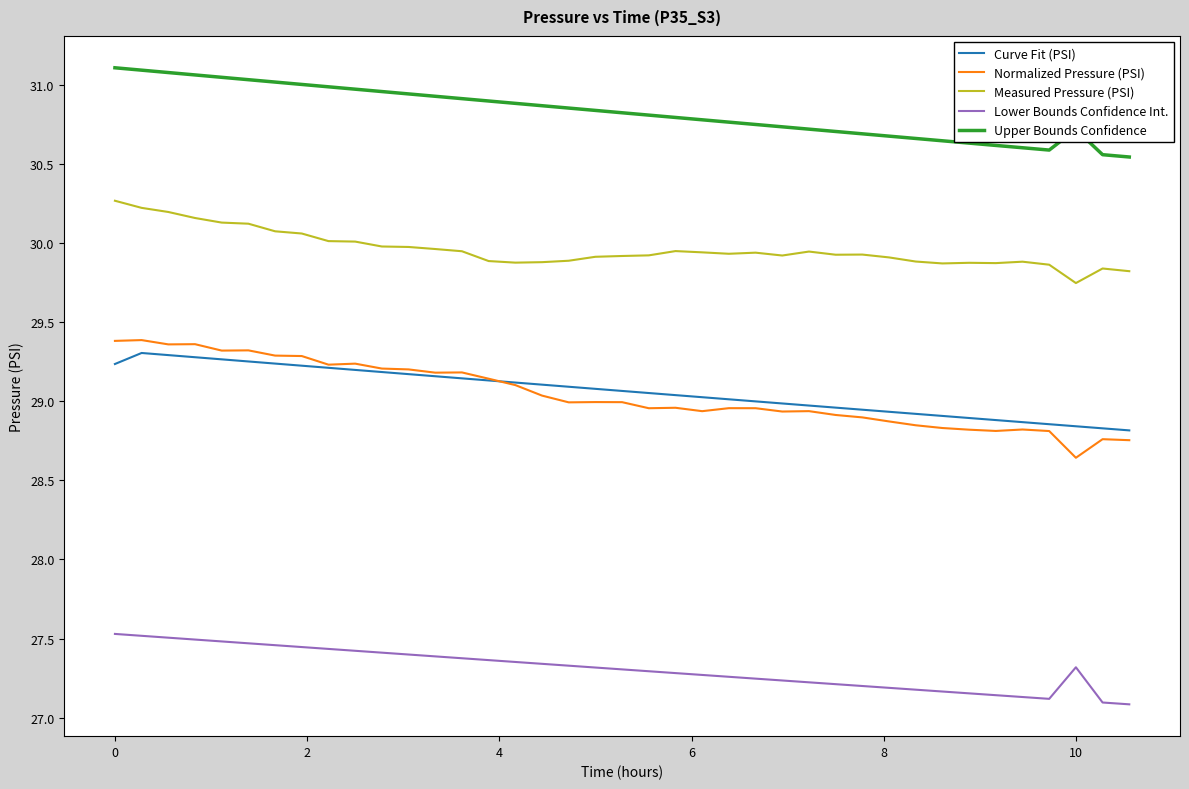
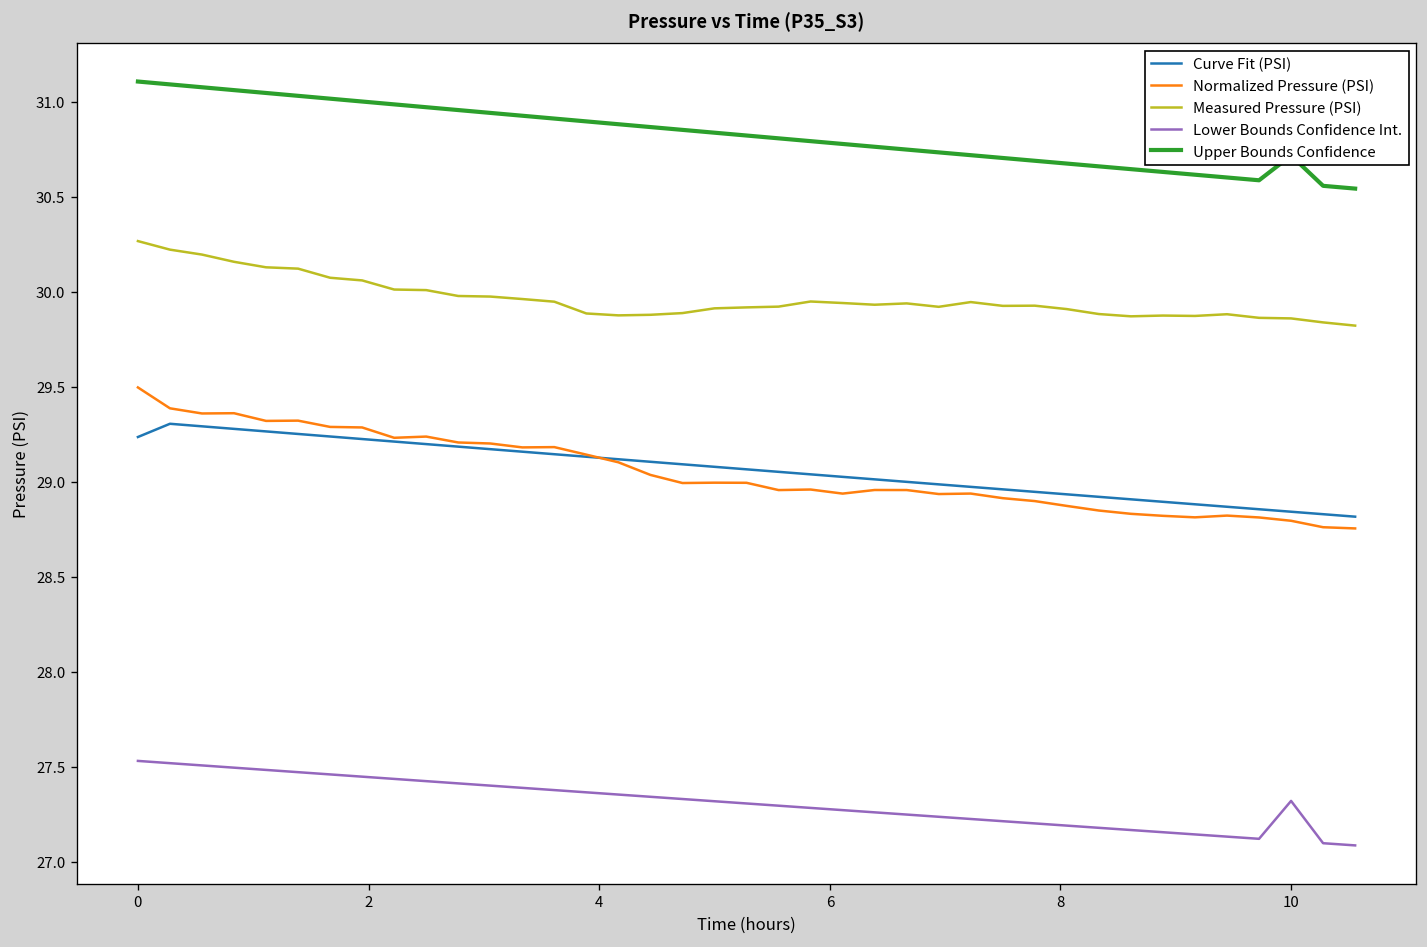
  {
    "Curve Fit (PSI)": {
      "0": 29.23,
      "10": 28.84
    },
    "Normalized Pressure (PSI)": {
-     "0": 29.38,
-     "10": 28.64
+     "0": 29.50,
+     "10": 28.79
    },
    "Measured Pressure (PSI)": {
      "0": 30.27,
-     "10": 29.75
+     "10": 29.86
    },
    "Lower Bounds Confidence Int.": {
      "0": 27.53,
      "10": 27.32
    },
    "Upper Bounds Confidence": {
      "0": 31.11
    }
  }
